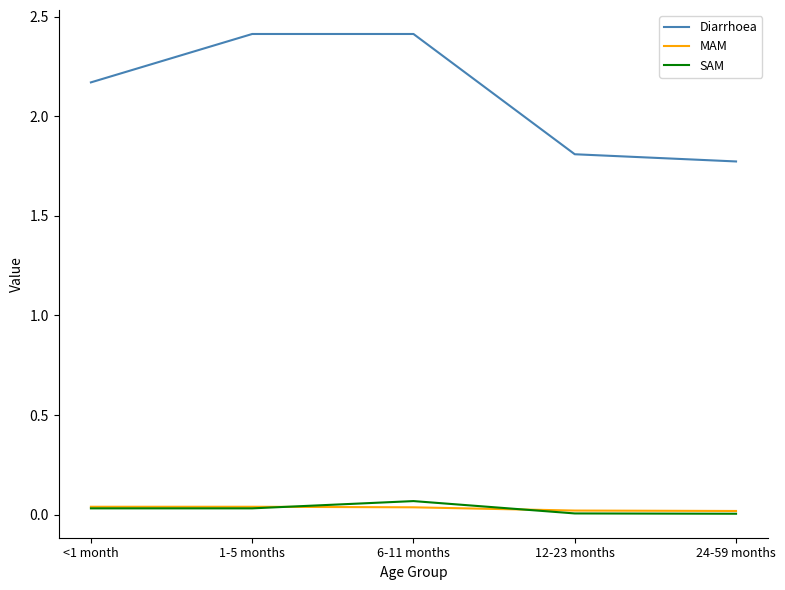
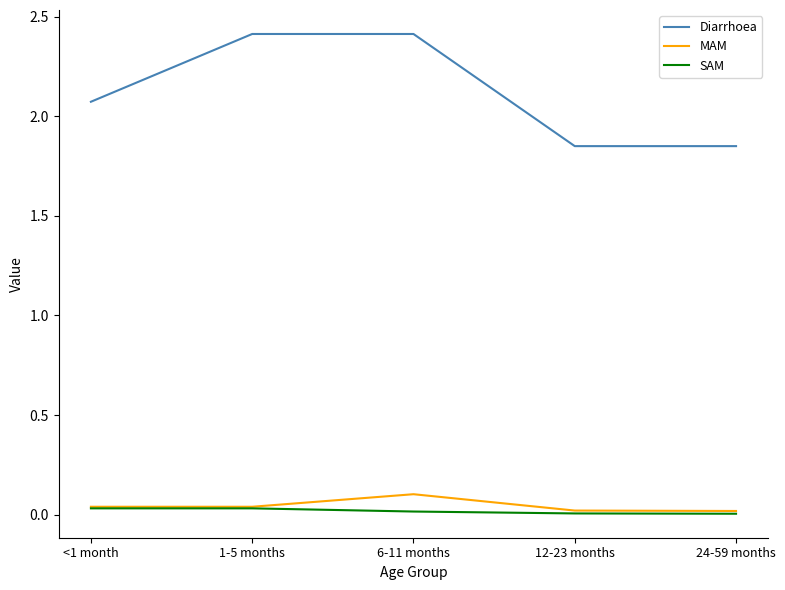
  {
    "Diarrhoea": {
-     "<1 month": 2.17,
+     "<1 month": 2.07,
      "1-5 months": 2.41,
      "6-11 months": 2.41,
-     "12-23 months": 1.81,
-     "24-59 months": 1.77
+     "12-23 months": 1.85,
+     "24-59 months": 1.85
    },
    "MAM": {
-     "6-11 months": 0.04,
+     "6-11 months": 0.10,
      "12-23 months": 0.02,
      "24-59 months": 0.02
    },
    "SAM": {
-     "6-11 months": 0.07,
+     "6-11 months": 0.02,
      "12-23 months": 0.01,
      "24-59 months": 0.00
    }
  }
